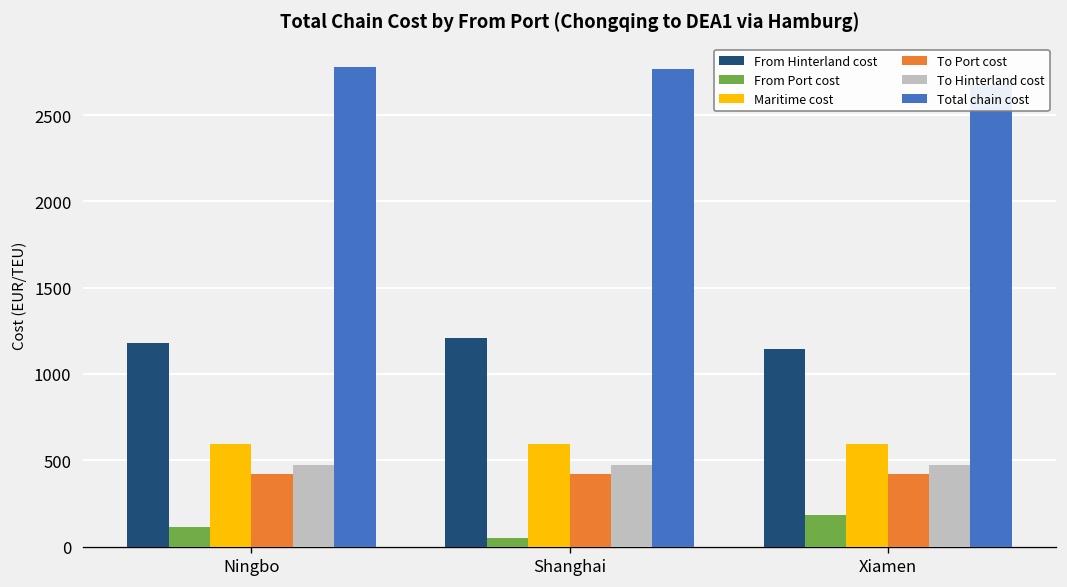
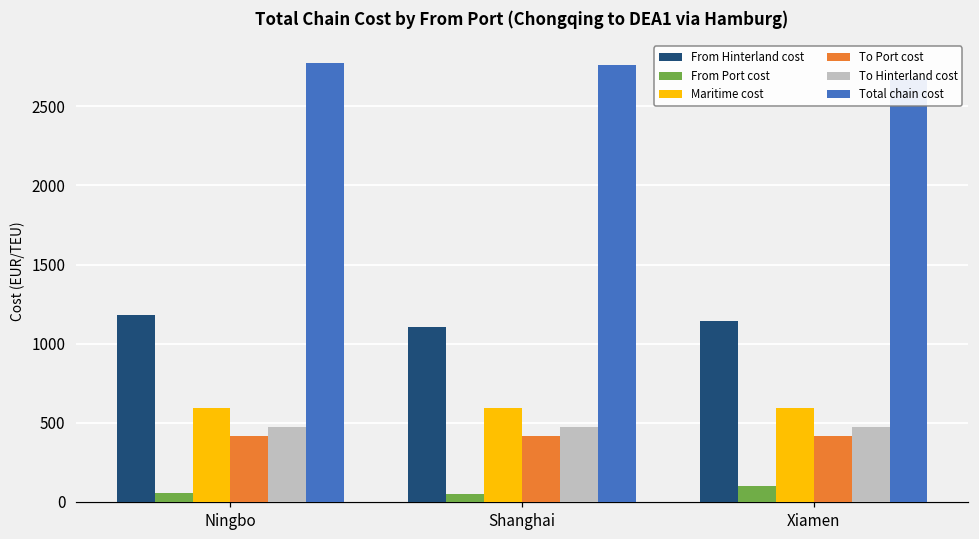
  {
    "From Hinterland cost": {
      "Ningbo": 1180,
-     "Shanghai": 1210,
+     "Shanghai": 1100,
      "Xiamen": 1140
    },
    "From Port cost": {
-     "Ningbo": 110,
+     "Ningbo": 50,
      "Shanghai": 50,
-     "Xiamen": 180
+     "Xiamen": 100
    },
    "Maritime cost": {
      "Ningbo": 590,
      "Shanghai": 590,
      "Xiamen": 590
    },
    "To Port cost": {
      "Ningbo": 420,
      "Shanghai": 420,
      "Xiamen": 420
    },
    "To Hinterland cost": {
      "Ningbo": 470,
      "Shanghai": 470,
      "Xiamen": 470
    },
    "Total chain cost": {
      "Ningbo": 2780,
      "Shanghai": 2760
    }
  }
